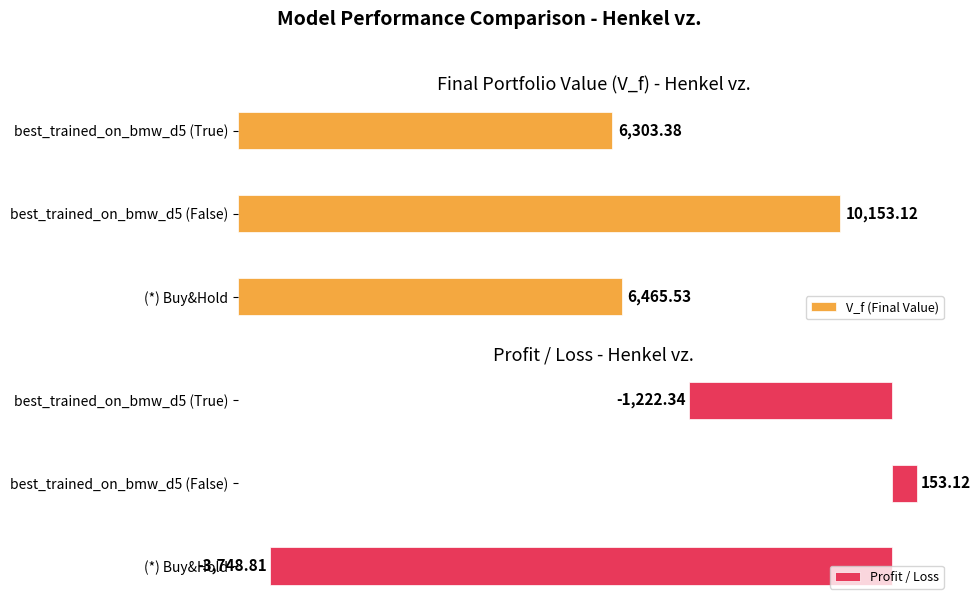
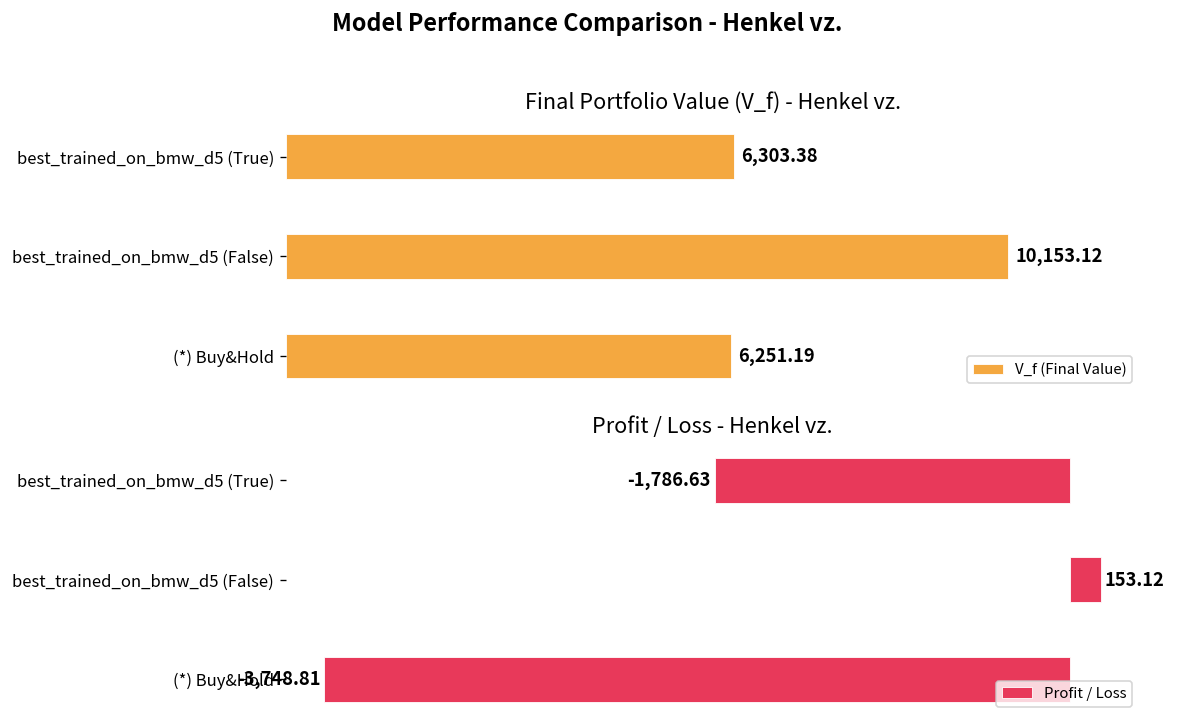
  {
    "Final Portfolio Value (V_f) - Henkel vz.": {
      "best_trained_on_bmw_d5 (True)": "6,303.38",
      "best_trained_on_bmw_d5 (False)": "10,153.12",
-     "(*) Buy&Hold": "6,465.53"
+     "(*) Buy&Hold": "6,251.19"
    },
    "Profit / Loss - Henkel vz.": {
-     "best_trained_on_bmw_d5 (True)": "-1,222.34",
+     "best_trained_on_bmw_d5 (True)": "-1,786.63",
      "best_trained_on_bmw_d5 (False)": "153.12",
      "(*) Buy&Hold": "-3,748.81"
    }
  }
